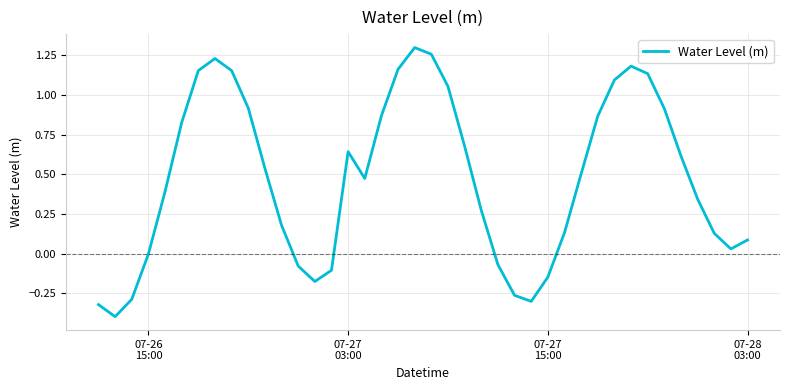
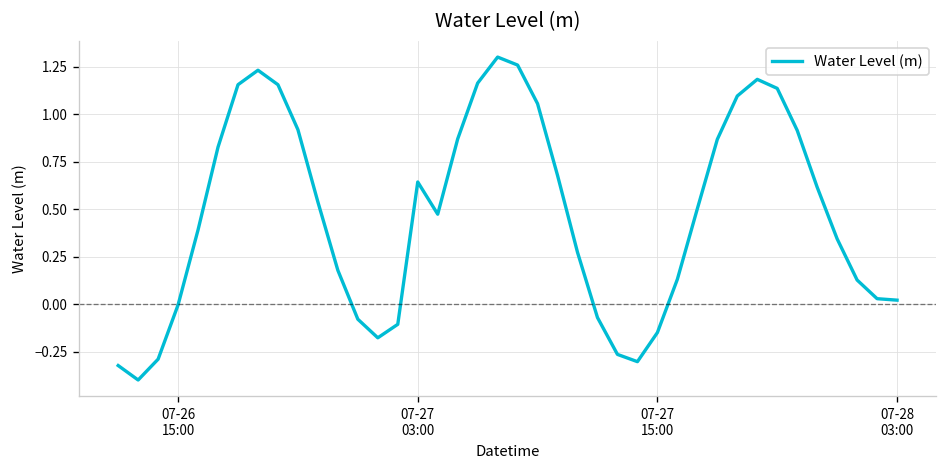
  {
    "07-26 15:00": 0.00,
    "07-27 03:00": 0.64,
    "07-27 15:00": -0.15,
-   "07-28 03:00": 0.09
+   "07-28 03:00": 0.02
  }
